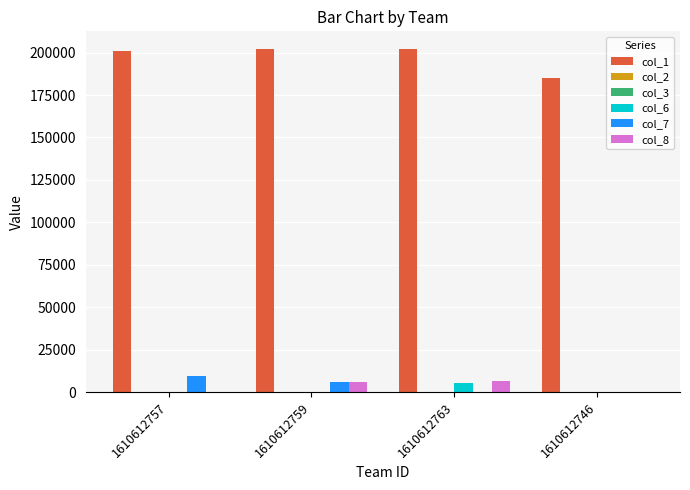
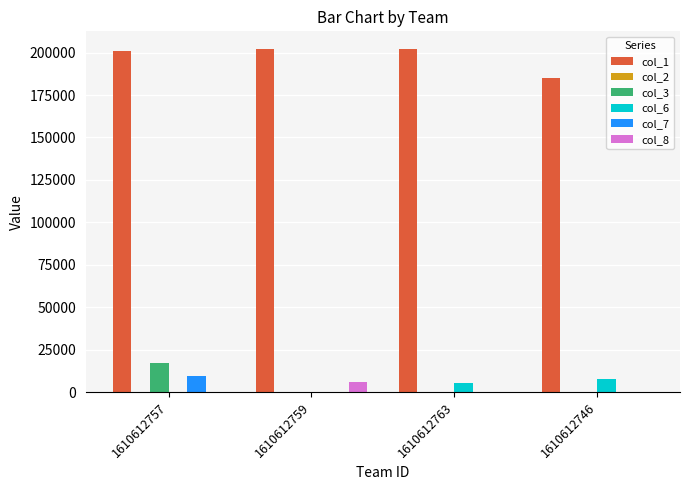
  {
    "col_1": {
      "1610612757": 201000,
      "1610612759": 202000,
      "1610612763": 202000,
      "1610612746": 185000
    },
    "col_2": {
      "1610612746": 0
    },
    "col_3": {
-     "1610612757": 0,
+     "1610612757": 17000,
      "1610612746": 0
    },
    "col_6": {
      "1610612763": 6000,
-     "1610612746": 0
+     "1610612746": 8000
    },
    "col_7": {
      "1610612757": 10000,
-     "1610612759": 6000,
+     "1610612759": 0,
      "1610612746": 0
    },
    "col_8": {
      "1610612759": 6000,
-     "1610612763": 7000,
+     "1610612763": 0,
      "1610612746": 0
    }
  }
